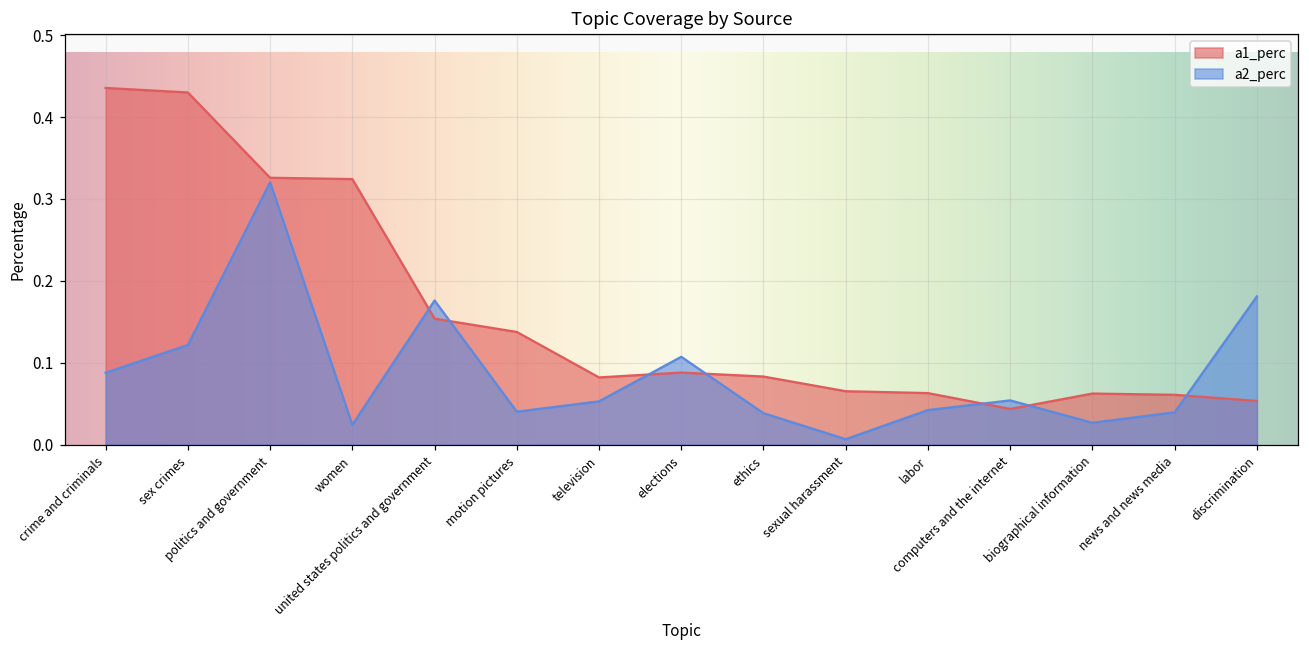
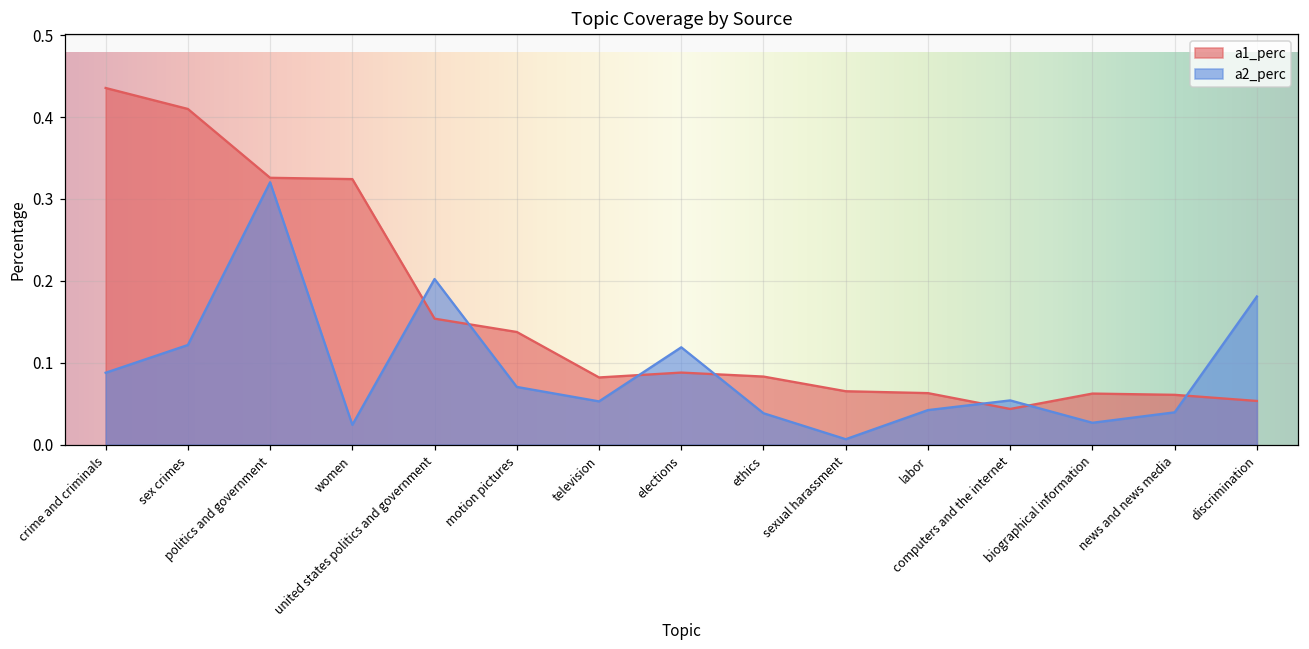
  {
    "a1_perc": {
      "crime and criminals": 0.44,
-     "sex crimes": 0.43,
+     "sex crimes": 0.41,
      "politics and government": 0.33,
      "women": 0.32,
      "united states politics and government": 0.15,
      "motion pictures": 0.14,
      "television": 0.08,
      "elections": 0.09,
      "ethics": 0.08,
      "sexual harassment": 0.07,
      "labor": 0.06,
      "computers and the internet": 0.04,
      "biographical information": 0.06,
      "news and news media": 0.06,
      "discrimination": 0.05
    },
    "a2_perc": {
      "crime and criminals": 0.09,
      "sex crimes": 0.12,
      "politics and government": 0.32,
      "women": 0.02,
-     "united states politics and government": 0.18,
-     "motion pictures": 0.04,
+     "united states politics and government": 0.20,
+     "motion pictures": 0.07,
      "television": 0.05,
-     "elections": 0.11,
+     "elections": 0.12,
      "ethics": 0.04,
      "sexual harassment": 0.01,
      "labor": 0.04,
      "computers and the internet": 0.05,
      "biographical information": 0.03,
      "news and news media": 0.04,
      "discrimination": 0.18
    }
  }
